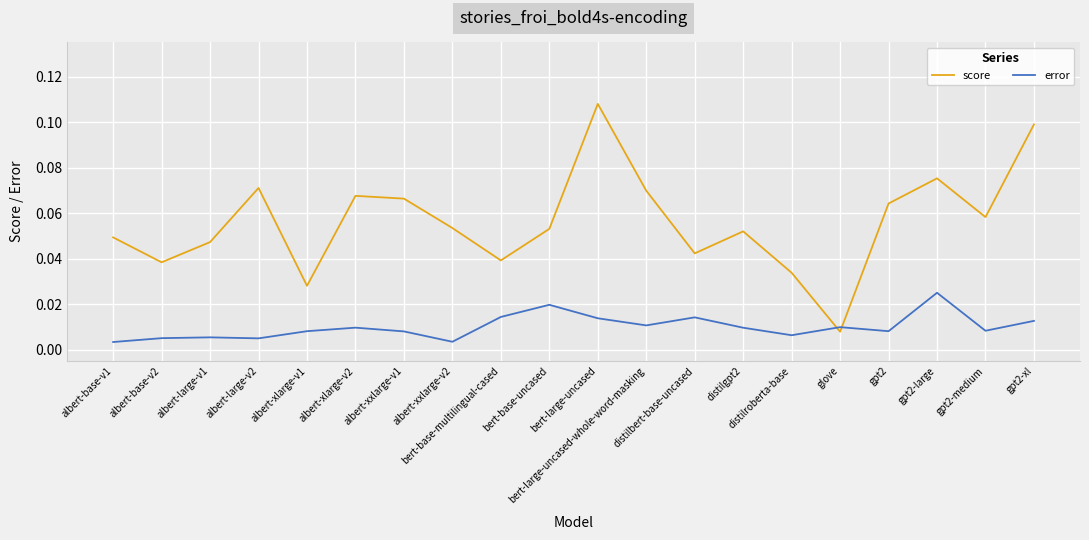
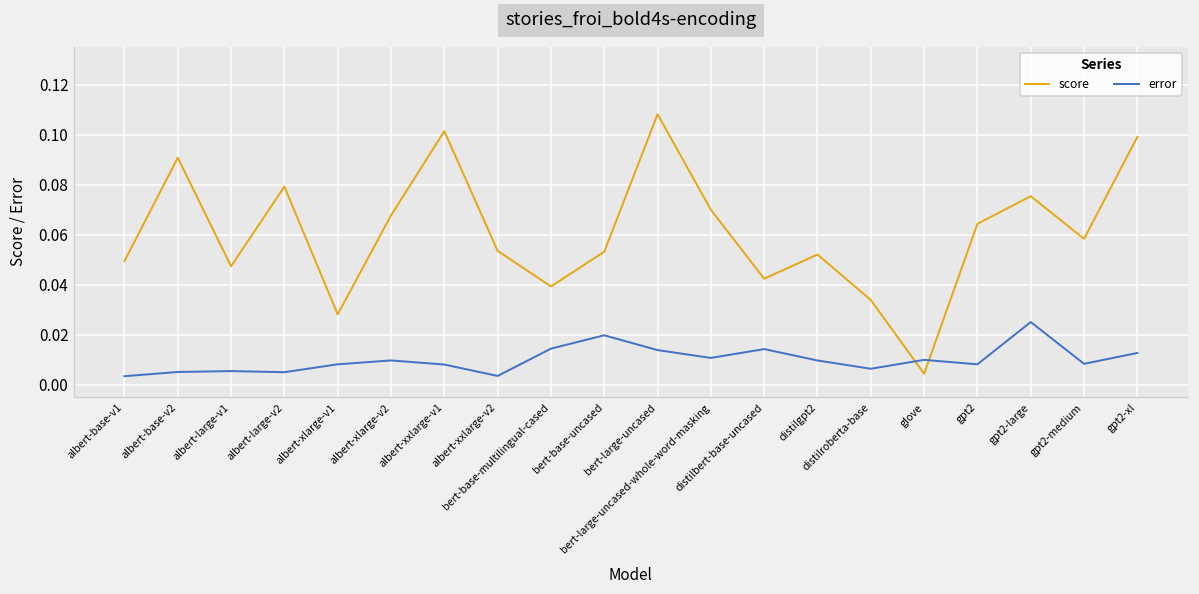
  {
    "score": {
      "albert-base-v1": 0.049,
-     "albert-base-v2": 0.038,
+     "albert-base-v2": 0.091,
      "albert-large-v1": 0.047,
-     "albert-large-v2": 0.071,
+     "albert-large-v2": 0.079,
      "albert-xlarge-v1": 0.028,
      "albert-xlarge-v2": 0.068,
-     "albert-xxlarge-v1": 0.066,
+     "albert-xxlarge-v1": 0.101,
      "albert-xxlarge-v2": 0.053,
      "bert-base-multilingual-cased": 0.039,
      "bert-base-uncased": 0.053,
      "bert-large-uncased": 0.108,
      "bert-large-uncased-whole-word-masking": 0.070,
      "distilbert-base-uncased": 0.042,
      "distilgpt2": 0.052,
      "distilroberta-base": 0.034,
-     "glove": 0.008,
+     "glove": 0.004,
      "gpt2": 0.064,
      "gpt2-large": 0.075,
      "gpt2-medium": 0.058,
      "gpt2-xl": 0.099
    },
    "error": {
      "albert-base-v1": 0.003,
      "albert-base-v2": 0.005,
      "albert-large-v1": 0.005,
      "albert-large-v2": 0.005,
      "albert-xlarge-v1": 0.008,
      "albert-xlarge-v2": 0.010,
      "albert-xxlarge-v1": 0.008,
      "albert-xxlarge-v2": 0.003,
      "bert-base-multilingual-cased": 0.014,
      "bert-base-uncased": 0.020,
      "bert-large-uncased": 0.014,
      "bert-large-uncased-whole-word-masking": 0.011,
      "distilbert-base-uncased": 0.014,
      "distilgpt2": 0.010,
      "distilroberta-base": 0.006,
      "glove": 0.010,
      "gpt2": 0.008,
      "gpt2-large": 0.025,
      "gpt2-medium": 0.008,
      "gpt2-xl": 0.013
    }
  }
